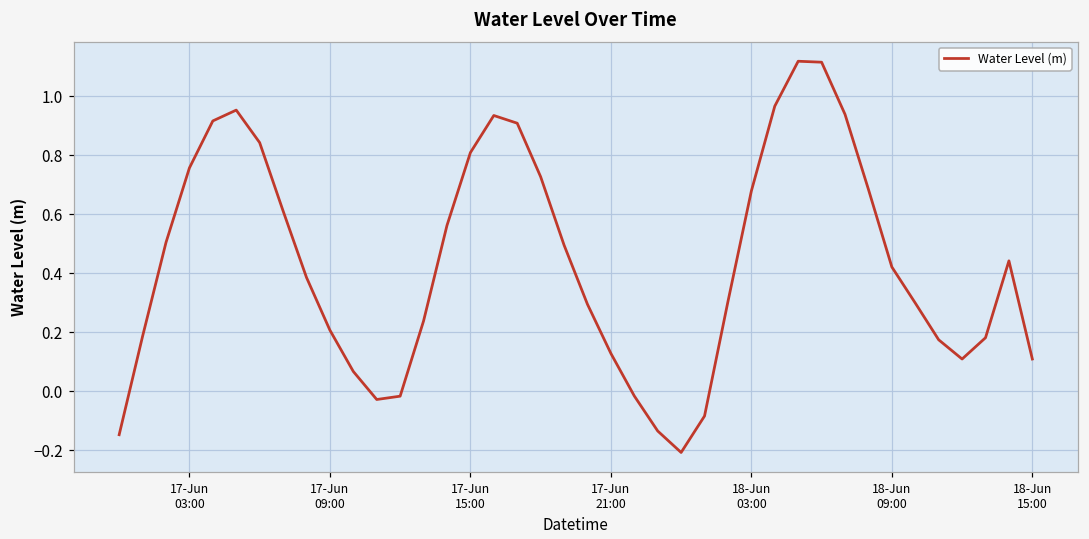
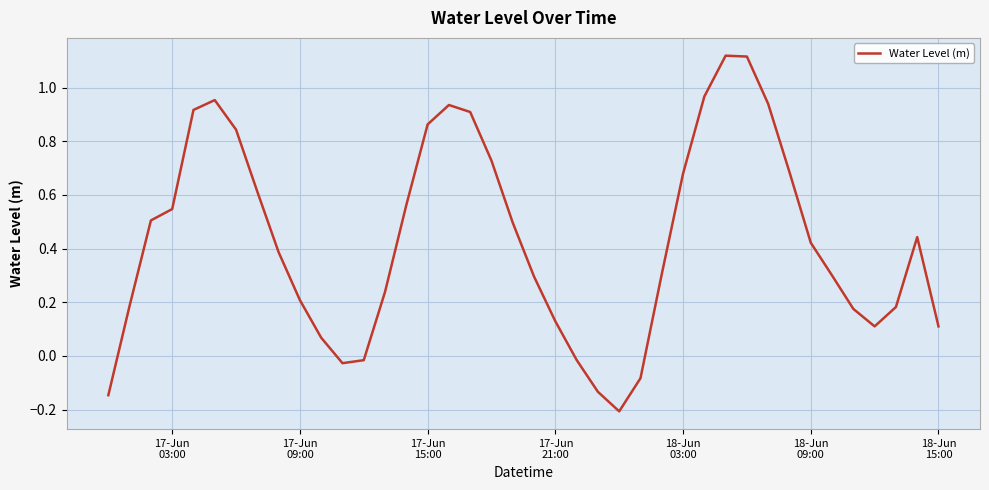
  {
-   "17-Jun 03:00": 0.76,
+   "17-Jun 03:00": 0.55,
    "17-Jun 09:00": 0.21,
-   "17-Jun 15:00": 0.81,
+   "17-Jun 15:00": 0.86,
    "17-Jun 21:00": 0.13,
    "18-Jun 03:00": 0.68,
    "18-Jun 09:00": 0.42,
    "18-Jun 15:00": 0.11
  }
